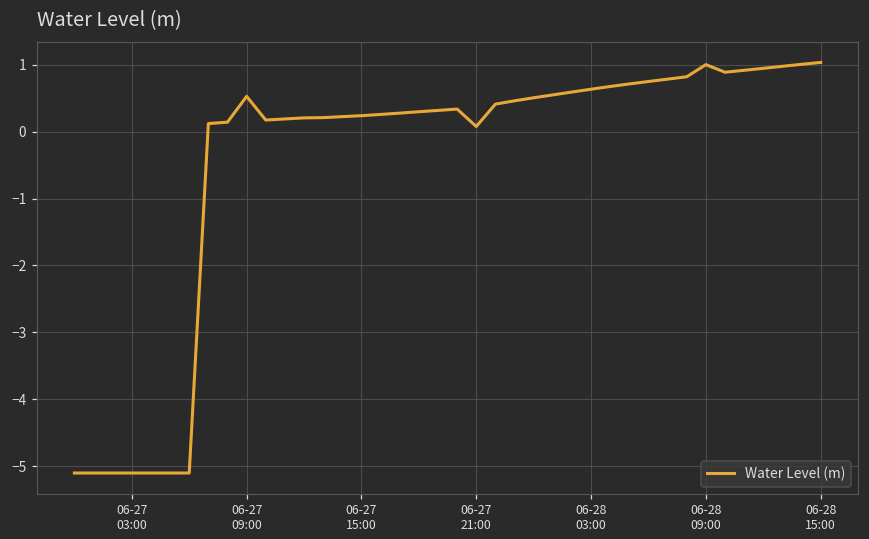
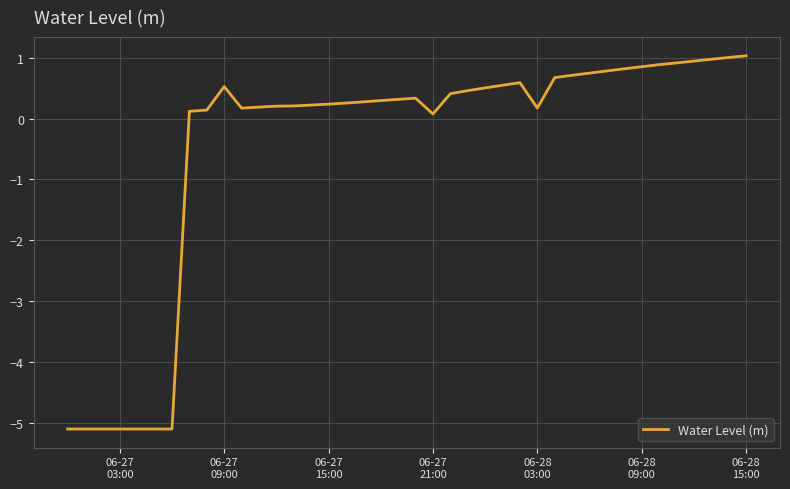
  {
    "06-27 03:00": -5.1,
    "06-27 09:00": 0.5,
    "06-27 15:00": 0.2,
    "06-27 21:00": 0.1,
-   "06-28 03:00": 0.6,
-   "06-28 09:00": 1.0,
+   "06-28 03:00": 0.2,
+   "06-28 09:00": 0.9,
    "06-28 15:00": 1.0
  }
